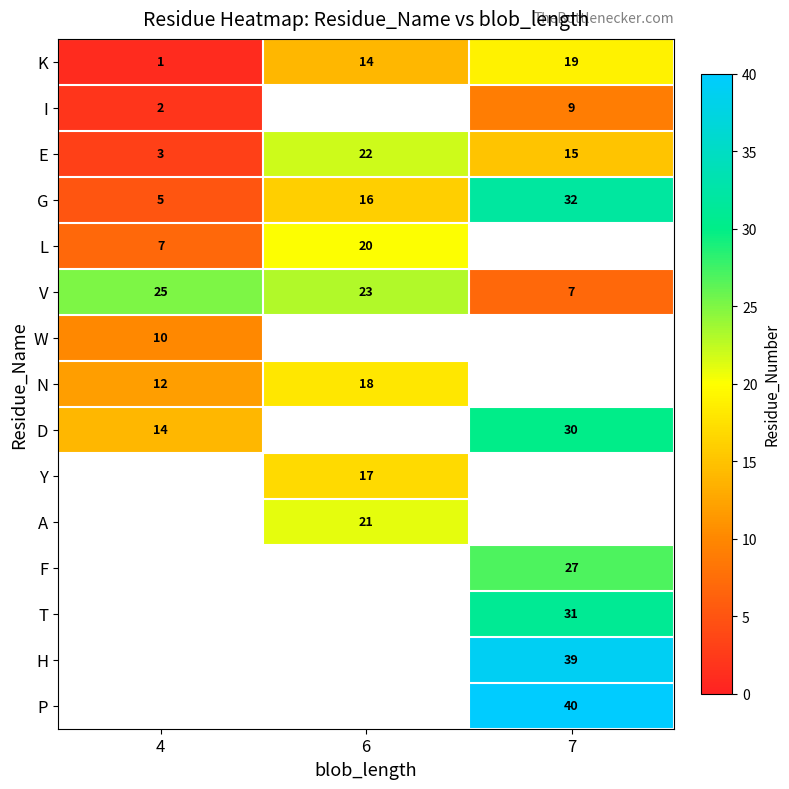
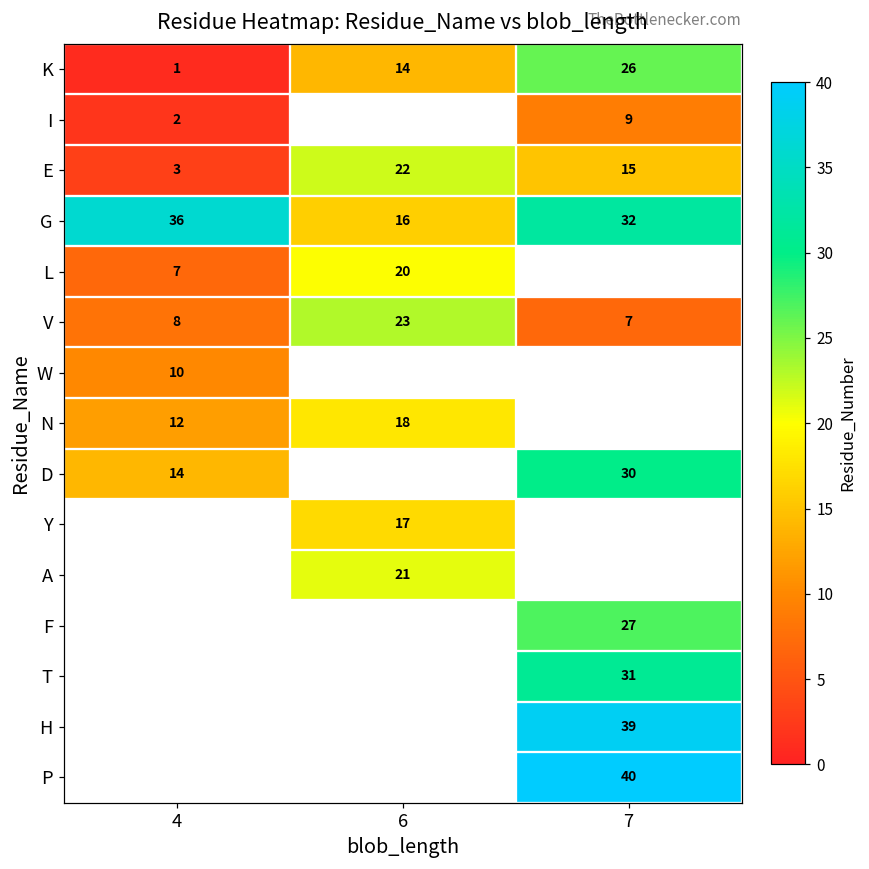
  {
    "K": {
      "4": 1,
      "6": 14,
-     "7": 19
+     "7": 26
    },
    "I": {
      "4": 2,
      "7": 9
    },
    "E": {
      "4": 3,
      "6": 22,
      "7": 15
    },
    "G": {
-     "4": 5,
+     "4": 36,
      "6": 16,
      "7": 32
    },
    "L": {
      "4": 7,
      "6": 20
    },
    "V": {
-     "4": 25,
+     "4": 8,
      "6": 23,
      "7": 7
    },
    "W": {
      "4": 10
    },
    "N": {
      "4": 12,
      "6": 18
    },
    "D": {
      "4": 14,
      "7": 30
    },
    "Y": {
      "6": 17
    },
    "A": {
      "6": 21
    },
    "F": {
      "7": 27
    },
    "T": {
      "7": 31
    },
    "H": {
      "7": 39
    },
    "P": {
      "7": 40
    }
  }
